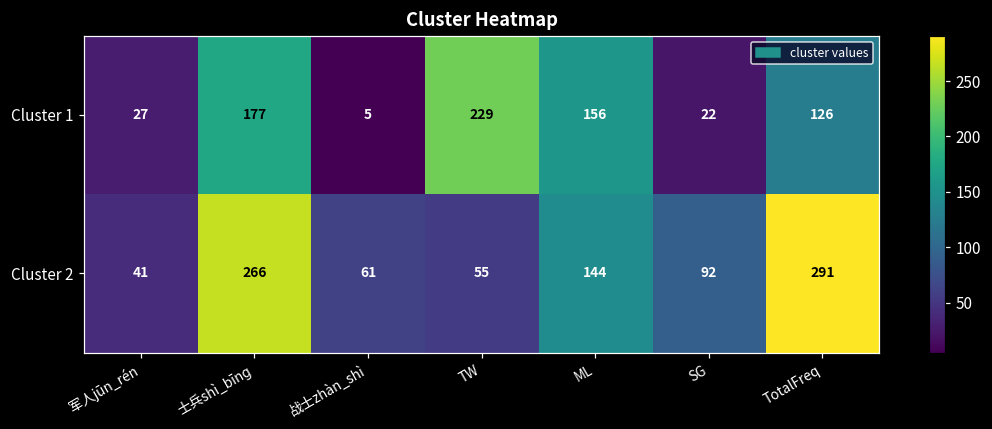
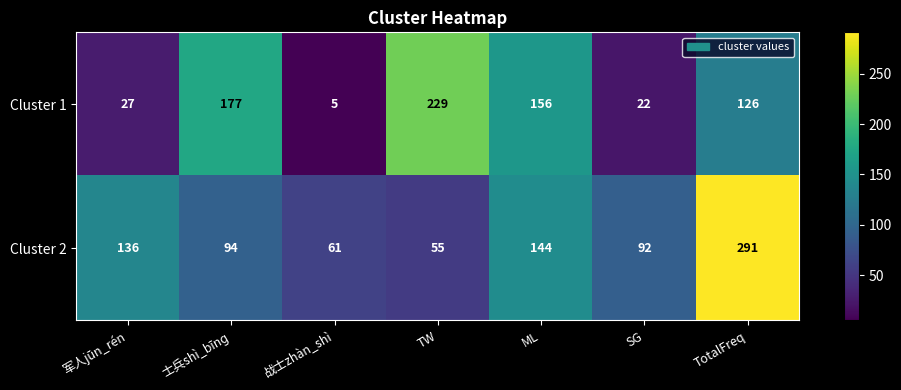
  {
    "Cluster 1": {
      "军人jūn_rén": 27,
      "士兵shì_bīnɡ": 177,
      "战士zhàn_shì": 5,
      "TW": 229,
      "ML": 156,
      "SG": 22,
      "TotalFreq": 126
    },
    "Cluster 2": {
-     "军人jūn_rén": 41,
-     "士兵shì_bīnɡ": 266,
+     "军人jūn_rén": 136,
+     "士兵shì_bīnɡ": 94,
      "战士zhàn_shì": 61,
      "TW": 55,
      "ML": 144,
      "SG": 92,
      "TotalFreq": 291
    }
  }
